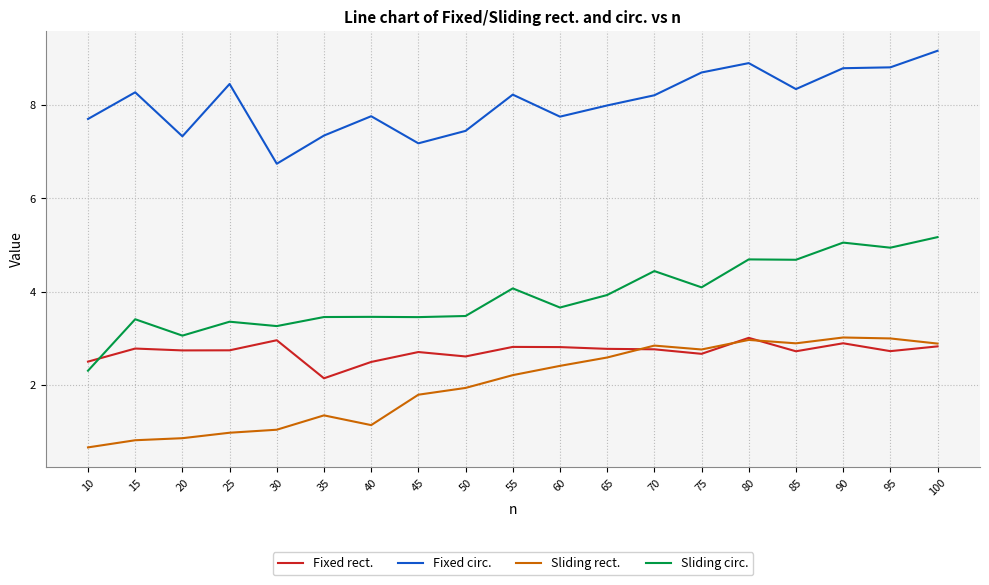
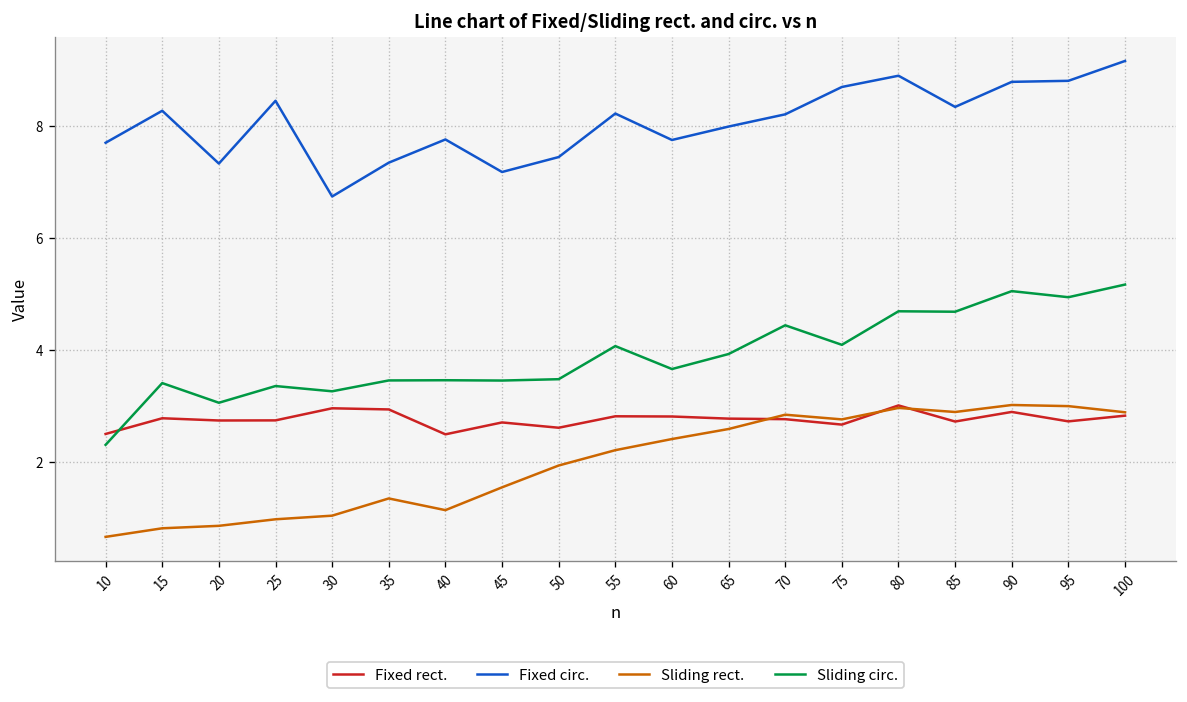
  {
    "Fixed rect.": {
      "10": 2.5,
      "15": 2.8,
      "20": 2.7,
      "25": 2.7,
      "30": 3.0,
-     "35": 2.1,
+     "35": 2.9,
      "40": 2.5,
      "45": 2.7,
      "50": 2.6,
      "55": 2.8,
      "60": 2.8,
      "65": 2.8,
      "70": 2.8,
      "75": 2.7,
      "85": 2.7,
      "90": 2.9,
      "95": 2.7,
      "100": 2.8
    },
    "Fixed circ.": {
      "10": 7.7,
      "15": 8.3,
      "20": 7.3,
      "25": 8.4,
      "30": 6.7,
      "35": 7.3,
      "40": 7.8,
      "45": 7.2,
      "50": 7.4,
      "55": 8.2,
      "60": 7.7,
      "65": 8.0,
      "70": 8.2,
      "75": 8.7,
      "80": 8.9,
      "85": 8.3,
      "90": 8.8,
      "95": 8.8,
      "100": 9.2
    },
    "Sliding rect.": {
      "10": 0.7,
      "15": 0.8,
      "20": 0.9,
      "25": 1.0,
      "30": 1.0,
      "35": 1.3,
      "40": 1.1,
-     "45": 1.8,
+     "45": 1.5,
      "50": 1.9,
      "55": 2.2,
      "60": 2.4,
      "65": 2.6,
      "70": 2.8,
      "75": 2.8,
      "85": 2.9,
      "90": 3.0,
      "95": 3.0,
      "100": 2.9
    },
    "Sliding circ.": {
      "10": 2.3,
      "15": 3.4,
      "20": 3.1,
      "25": 3.4,
      "30": 3.3,
      "35": 3.5,
      "40": 3.5,
      "45": 3.5,
      "50": 3.5,
      "55": 4.1,
      "60": 3.7,
      "65": 3.9,
      "70": 4.4,
      "75": 4.1,
      "80": 4.7,
      "85": 4.7,
      "90": 5.0,
      "95": 4.9,
      "100": 5.2
    }
  }
